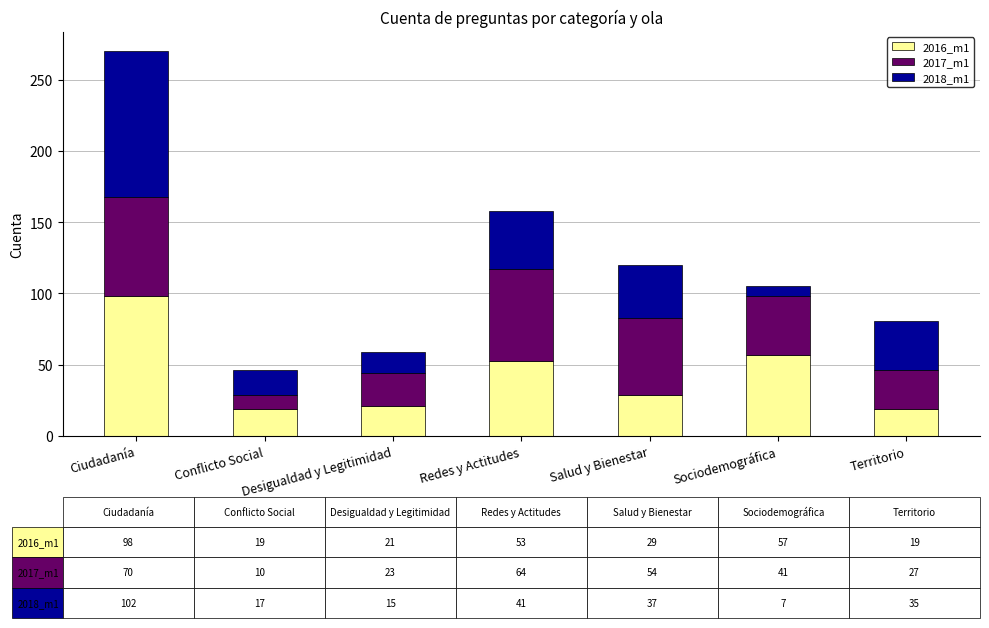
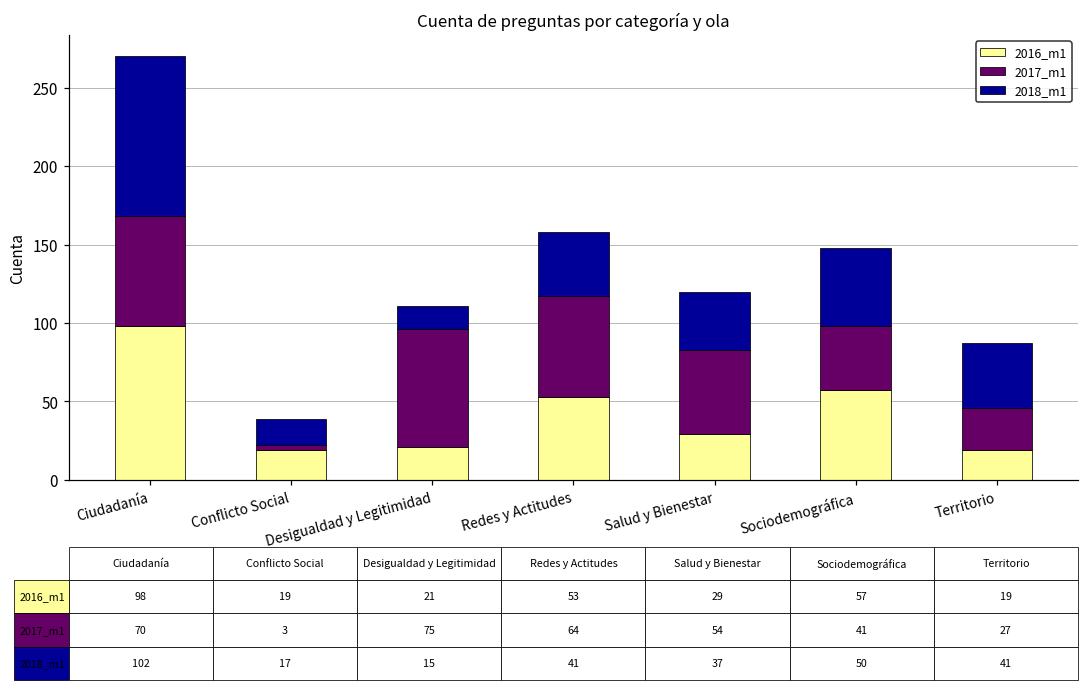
  {
    "2016_m1": {
      "Ciudadanía": 98,
      "Conflicto Social": 19,
      "Desigualdad y Legitimidad": 21,
      "Redes y Actitudes": 53,
      "Salud y Bienestar": 29,
      "Sociodemográfica": 57,
      "Territorio": 19
    },
    "2017_m1": {
-     "Conflicto Social": 10,
-     "Desigualdad y Legitimidad": 23
+     "Conflicto Social": 3,
+     "Desigualdad y Legitimidad": 75
    },
    "2018_m1": {
-     "Sociodemográfica": 7,
-     "Territorio": 35
+     "Sociodemográfica": 50,
+     "Territorio": 41
    }
  }
